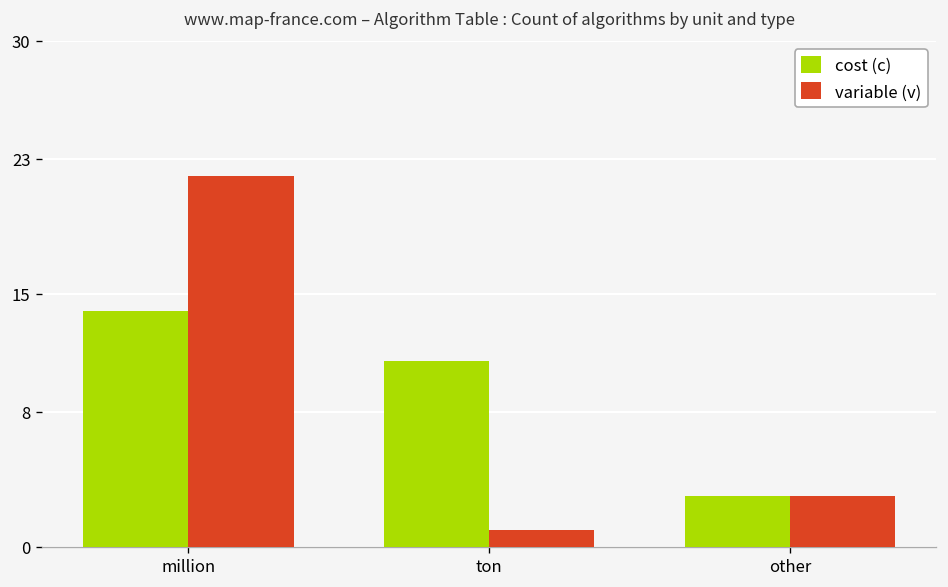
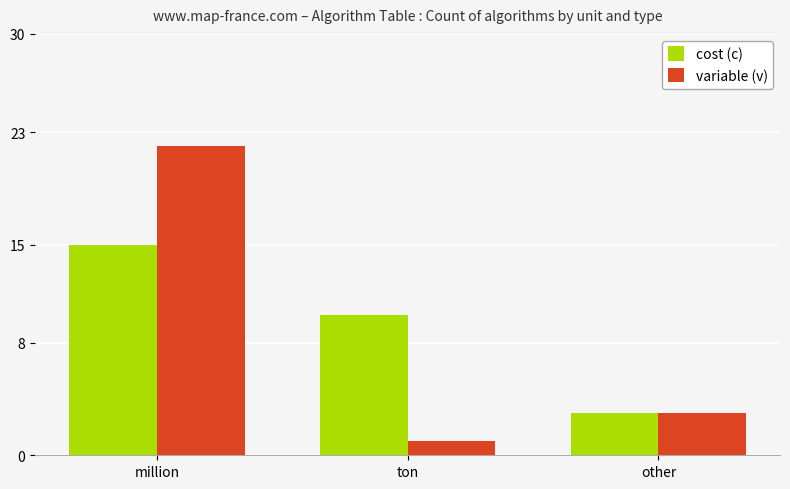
  {
    "cost (c)": {
-     "million": 14,
-     "ton": 11,
+     "million": 15,
+     "ton": 10,
      "other": 3
    },
    "variable (v)": {
      "million": 22,
      "ton": 1,
      "other": 3
    }
  }
